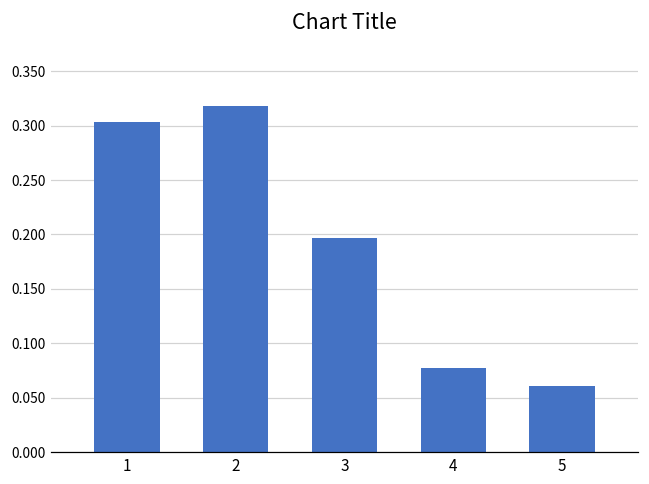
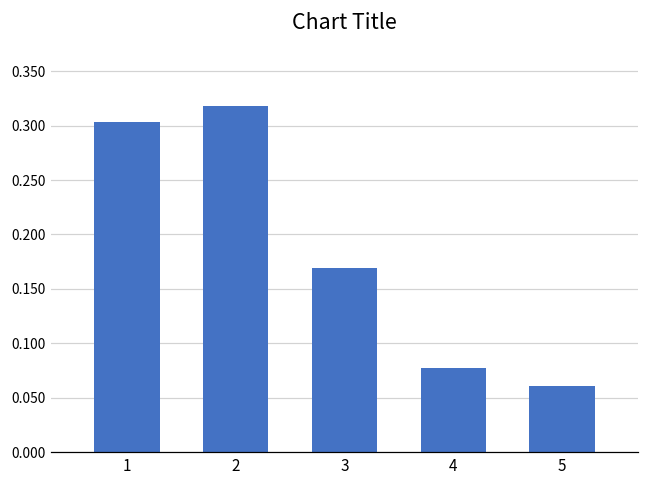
  {
    "1": 0.30,
    "2": 0.32,
-   "3": 0.20,
+   "3": 0.17,
    "4": 0.08,
    "5": 0.06
  }
